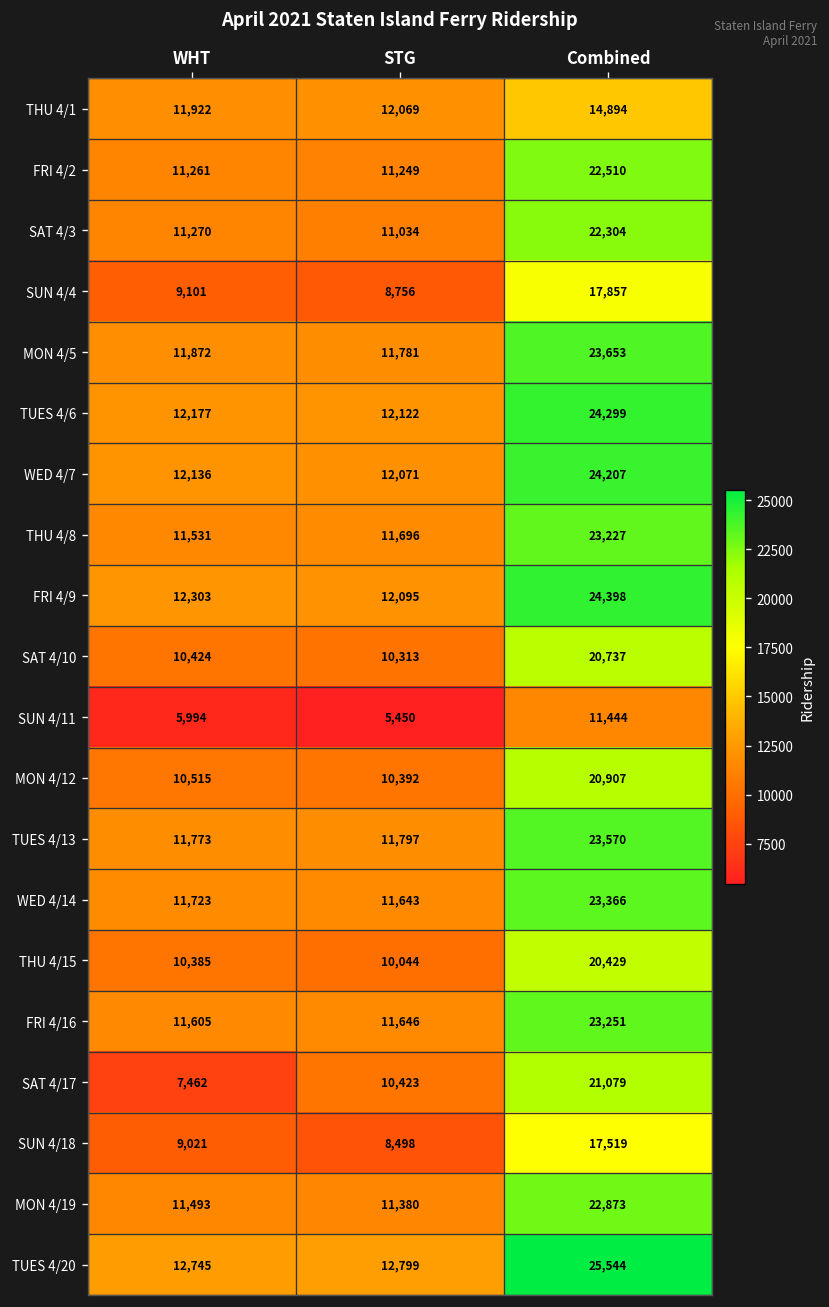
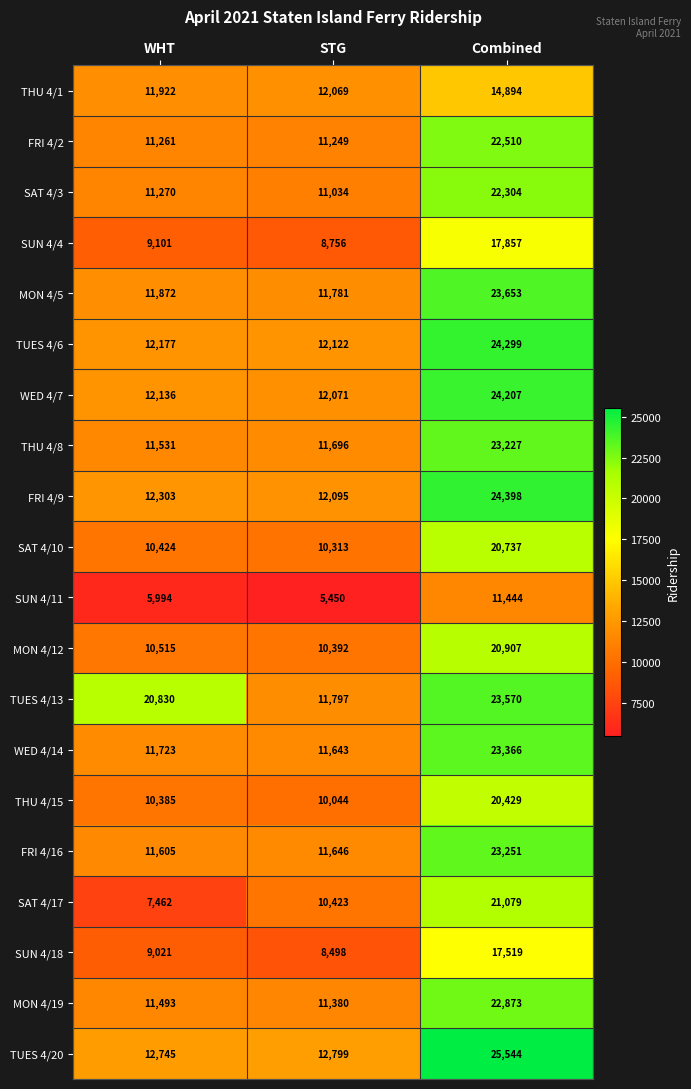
  {
    "THU 4/1": {
      "WHT": "11,922",
      "STG": "12,069",
      "Combined": "14,894"
    },
    "FRI 4/2": {
      "WHT": "11,261",
      "STG": "11,249",
      "Combined": "22,510"
    },
    "SAT 4/3": {
      "WHT": "11,270",
      "STG": "11,034",
      "Combined": "22,304"
    },
    "SUN 4/4": {
      "WHT": "9,101",
      "STG": "8,756",
      "Combined": "17,857"
    },
    "MON 4/5": {
      "WHT": "11,872",
      "STG": "11,781",
      "Combined": "23,653"
    },
    "TUES 4/6": {
      "WHT": "12,177",
      "STG": "12,122",
      "Combined": "24,299"
    },
    "WED 4/7": {
      "WHT": "12,136",
      "STG": "12,071",
      "Combined": "24,207"
    },
    "THU 4/8": {
      "WHT": "11,531",
      "STG": "11,696",
      "Combined": "23,227"
    },
    "FRI 4/9": {
      "WHT": "12,303",
      "STG": "12,095",
      "Combined": "24,398"
    },
    "SAT 4/10": {
      "WHT": "10,424",
      "STG": "10,313",
      "Combined": "20,737"
    },
    "SUN 4/11": {
      "WHT": "5,994",
      "STG": "5,450",
      "Combined": "11,444"
    },
    "MON 4/12": {
      "WHT": "10,515",
      "STG": "10,392",
      "Combined": "20,907"
    },
    "TUES 4/13": {
-     "WHT": "11,773",
+     "WHT": "20,830",
      "STG": "11,797",
      "Combined": "23,570"
    },
    "WED 4/14": {
      "WHT": "11,723",
      "STG": "11,643",
      "Combined": "23,366"
    },
    "THU 4/15": {
      "WHT": "10,385",
      "STG": "10,044",
      "Combined": "20,429"
    },
    "FRI 4/16": {
      "WHT": "11,605",
      "STG": "11,646",
      "Combined": "23,251"
    },
    "SAT 4/17": {
      "WHT": "7,462",
      "STG": "10,423",
      "Combined": "21,079"
    },
    "SUN 4/18": {
      "WHT": "9,021",
      "STG": "8,498",
      "Combined": "17,519"
    },
    "MON 4/19": {
      "WHT": "11,493",
      "STG": "11,380",
      "Combined": "22,873"
    },
    "TUES 4/20": {
      "WHT": "12,745",
      "STG": "12,799",
      "Combined": "25,544"
    }
  }
